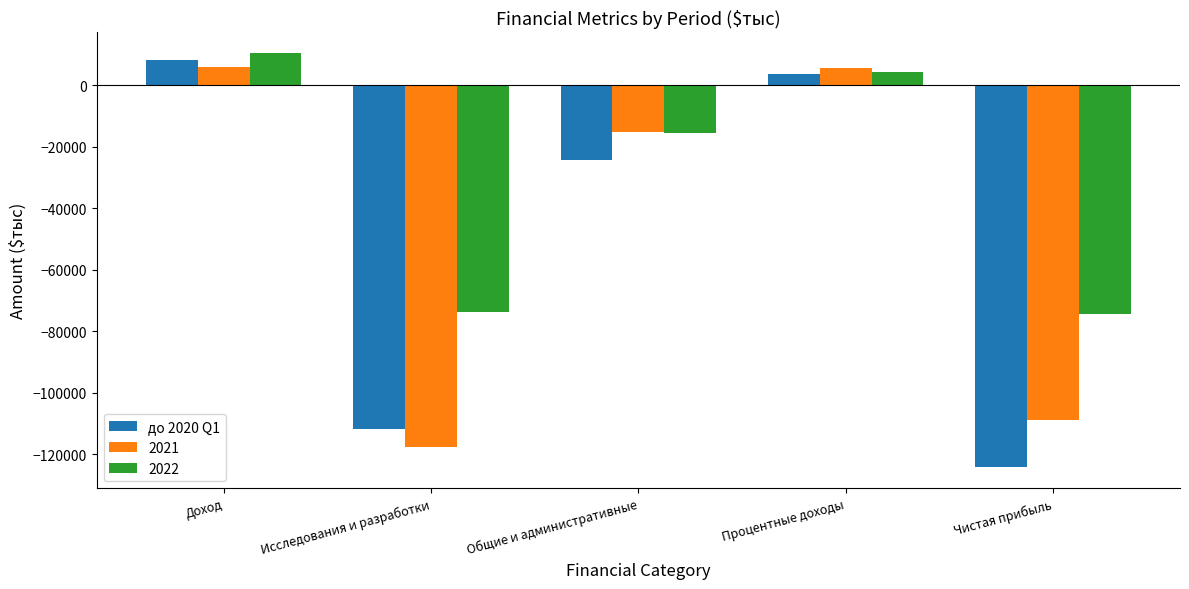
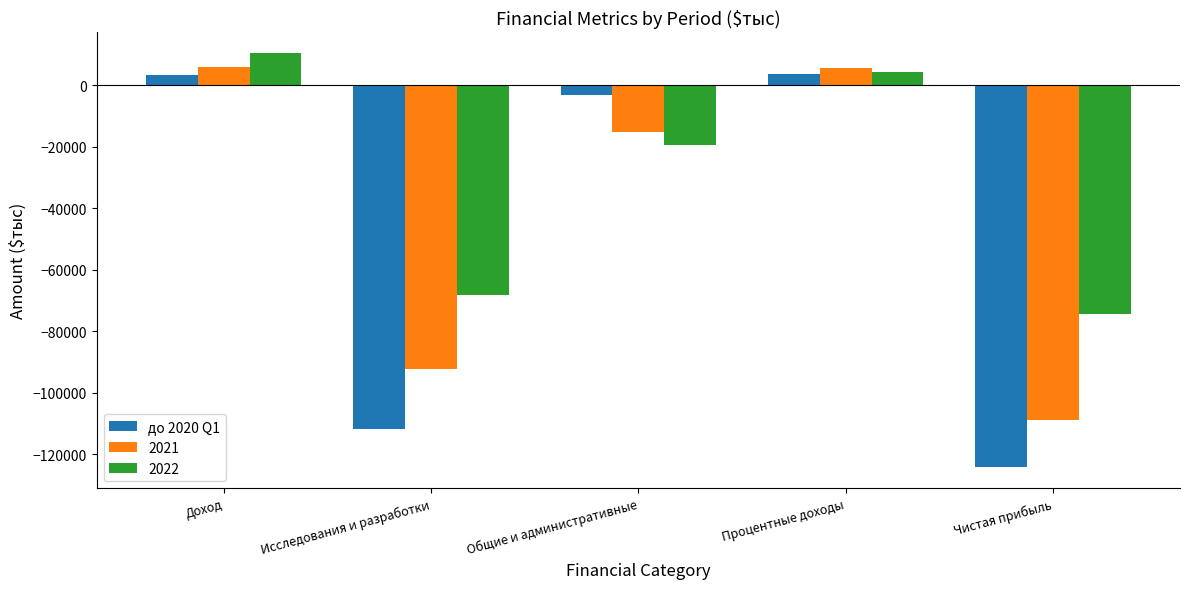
  {
    "до 2020 Q1": {
-     "Доход": 8000,
+     "Доход": 3000,
      "Исследования и разработки": -112000,
-     "Общие и административные": -24000,
+     "Общие и административные": -3000,
      "Процентные доходы": 4000,
      "Чистая прибыль": -124000
    },
    "2021": {
      "Доход": 6000,
-     "Исследования и разработки": -118000,
+     "Исследования и разработки": -92000,
      "Общие и административные": -15000,
      "Процентные доходы": 5000,
      "Чистая прибыль": -109000
    },
    "2022": {
      "Доход": 11000,
-     "Исследования и разработки": -74000,
-     "Общие и административные": -15000,
+     "Исследования и разработки": -68000,
+     "Общие и административные": -20000,
      "Процентные доходы": 4000,
      "Чистая прибыль": -74000
    }
  }
